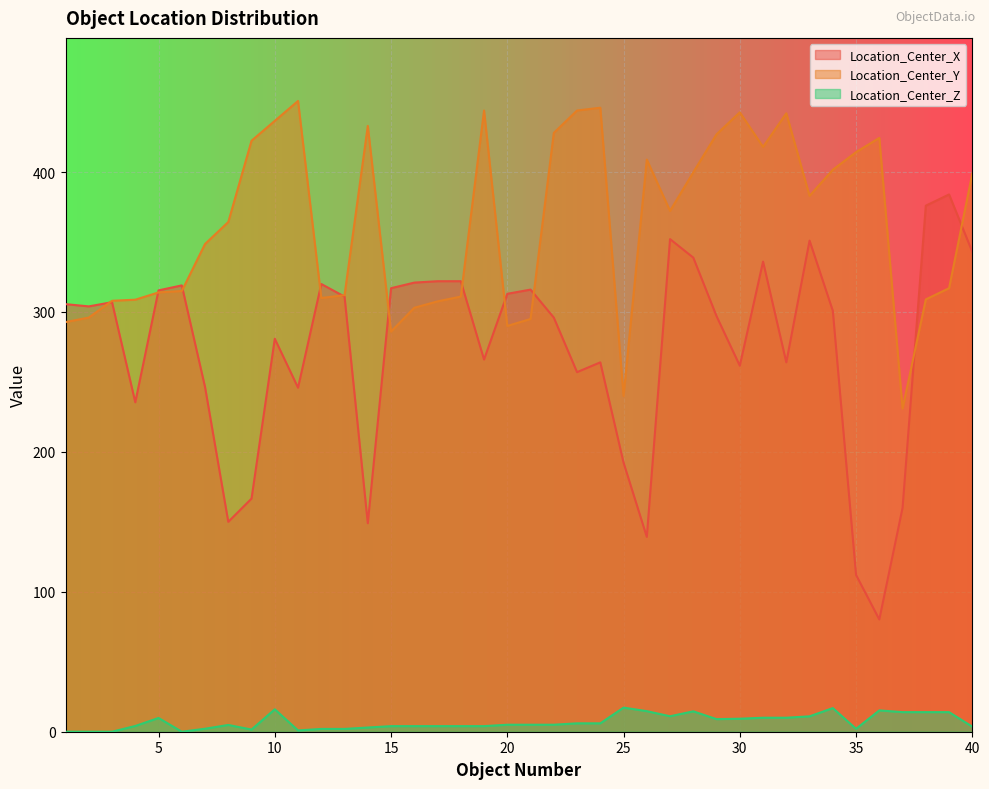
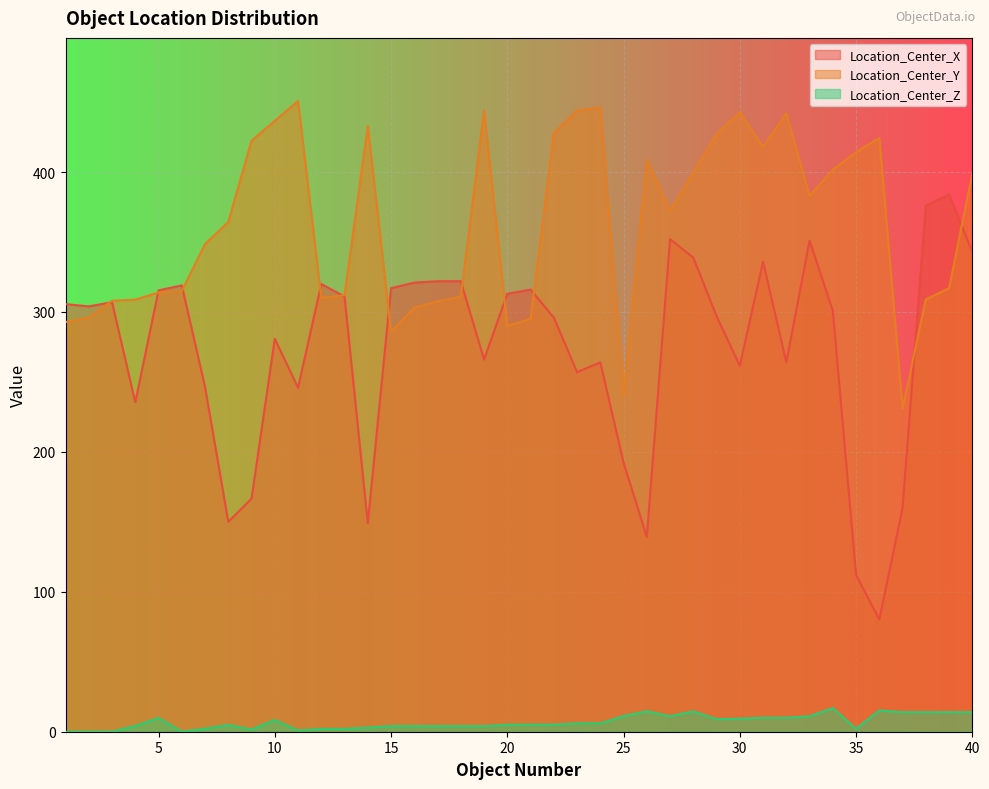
  {
    "Location_Center_Z": {
      "5": 10,
-     "10": 16,
+     "10": 8,
      "15": 4,
      "20": 5,
-     "25": 17,
+     "25": 11,
      "30": 9,
      "35": 2,
-     "40": 4
+     "40": 14
    }
  }
